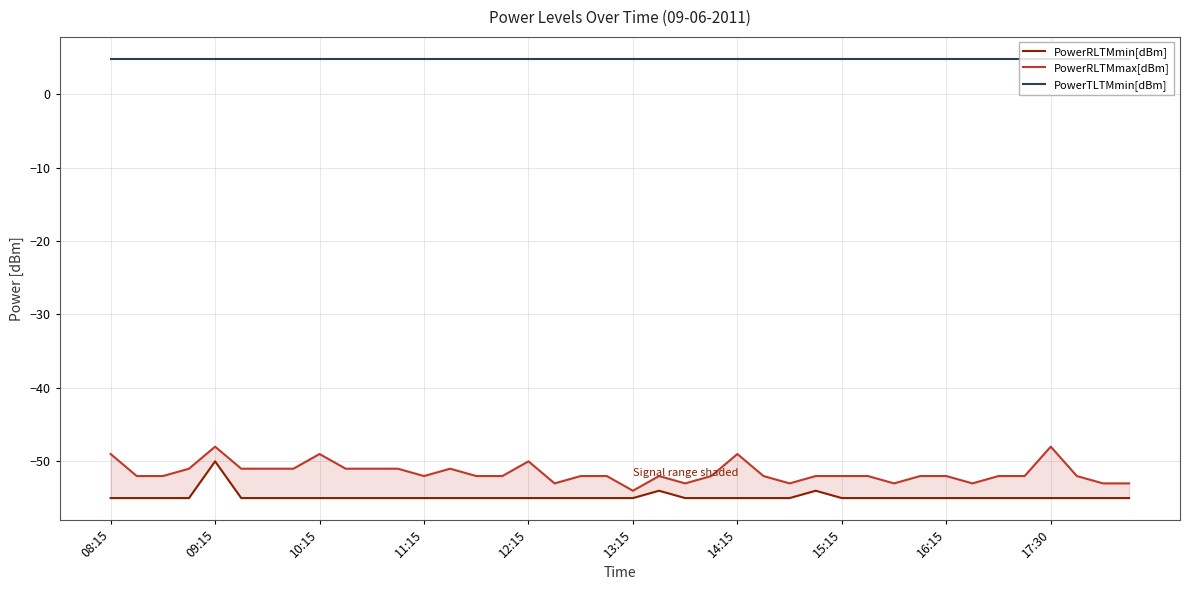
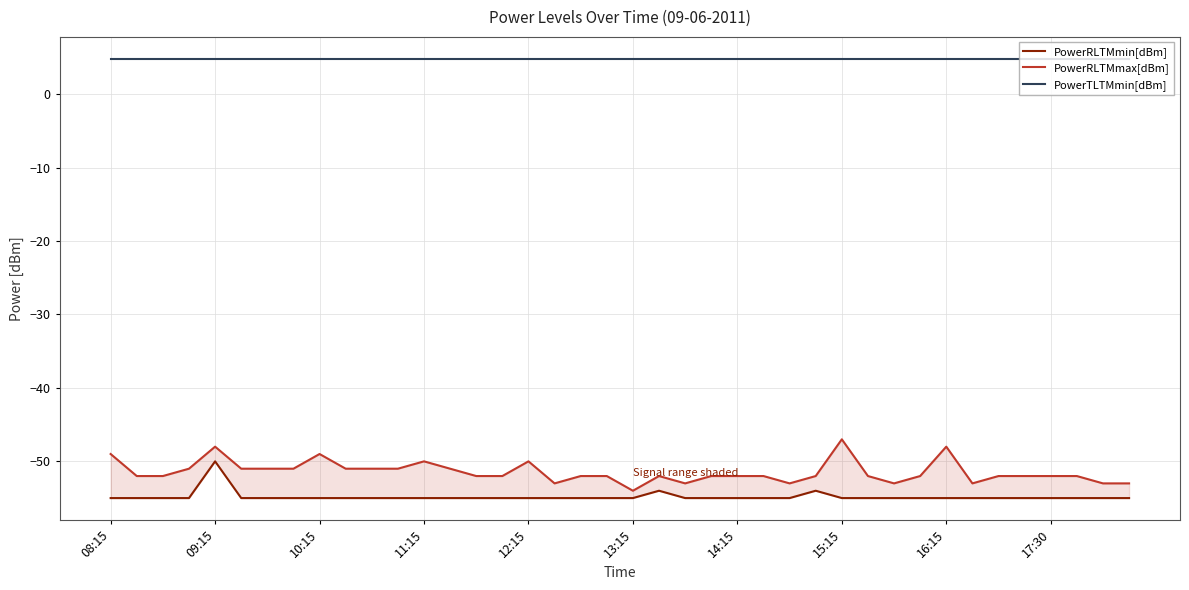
  {
    "PowerRLTMmin[dBm]": {
      "08:15": -55,
      "09:15": -50,
      "10:15": -55,
      "11:15": -55,
      "12:15": -55,
      "13:15": -55,
      "14:15": -55,
      "15:15": -55,
      "16:15": -55,
      "17:30": -55
    },
    "PowerRLTMmax[dBm]": {
      "08:15": -49,
      "09:15": -48,
      "10:15": -49,
-     "11:15": -52,
+     "11:15": -50,
      "12:15": -50,
      "13:15": -54,
-     "14:15": -49,
-     "15:15": -52,
-     "16:15": -52,
-     "17:30": -48
+     "14:15": -52,
+     "15:15": -47,
+     "16:15": -48,
+     "17:30": -52
    },
    "PowerTLTMmin[dBm]": {
      "08:15": 5,
      "09:15": 5,
      "10:15": 5,
      "11:15": 5,
      "12:15": 5,
      "13:15": 5,
      "14:15": 5,
      "15:15": 5,
      "16:15": 5
    }
  }
